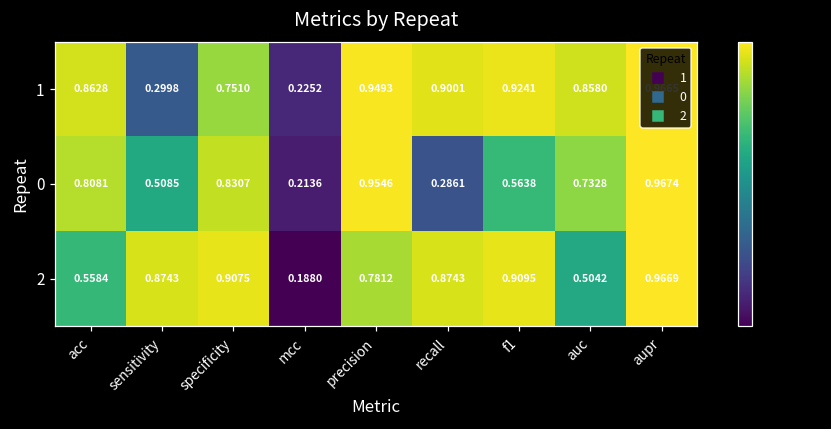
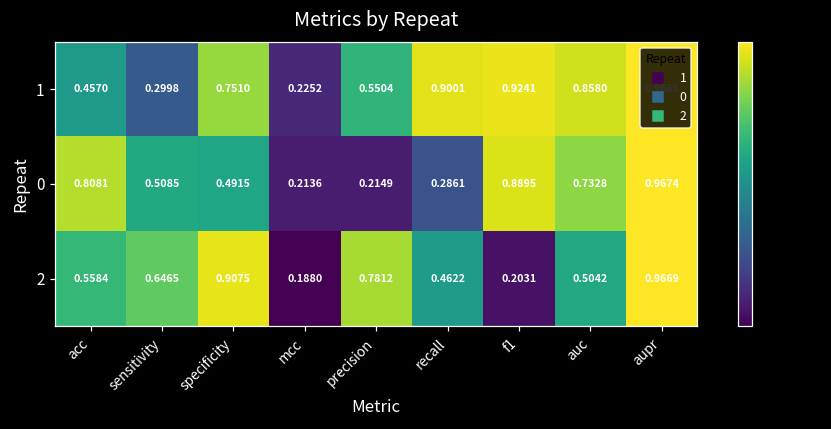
  {
    "1": {
-     "acc": 0.8628,
+     "acc": 0.4570,
      "sensitivity": 0.2998,
      "specificity": 0.7510,
      "mcc": 0.2252,
-     "precision": 0.9493,
+     "precision": 0.5504,
      "recall": 0.9001,
      "f1": 0.9241,
      "auc": 0.8580
    },
    "0": {
      "acc": 0.8081,
      "sensitivity": 0.5085,
-     "specificity": 0.8307,
+     "specificity": 0.4915,
      "mcc": 0.2136,
-     "precision": 0.9546,
+     "precision": 0.2149,
      "recall": 0.2861,
-     "f1": 0.5638,
+     "f1": 0.8895,
      "auc": 0.7328,
      "aupr": 0.9674
    },
    "2": {
      "acc": 0.5584,
-     "sensitivity": 0.8743,
+     "sensitivity": 0.6465,
      "specificity": 0.9075,
      "mcc": 0.1880,
      "precision": 0.7812,
-     "recall": 0.8743,
-     "f1": 0.9095,
+     "recall": 0.4622,
+     "f1": 0.2031,
      "auc": 0.5042,
      "aupr": 0.9669
    }
  }
